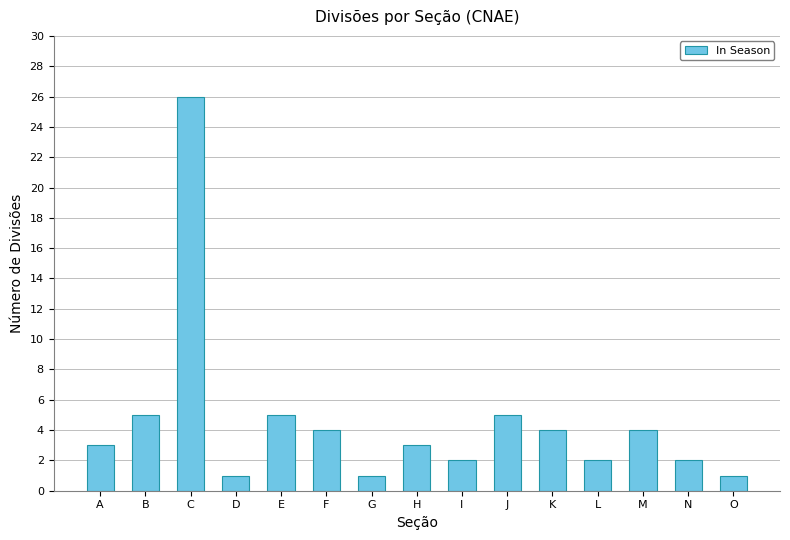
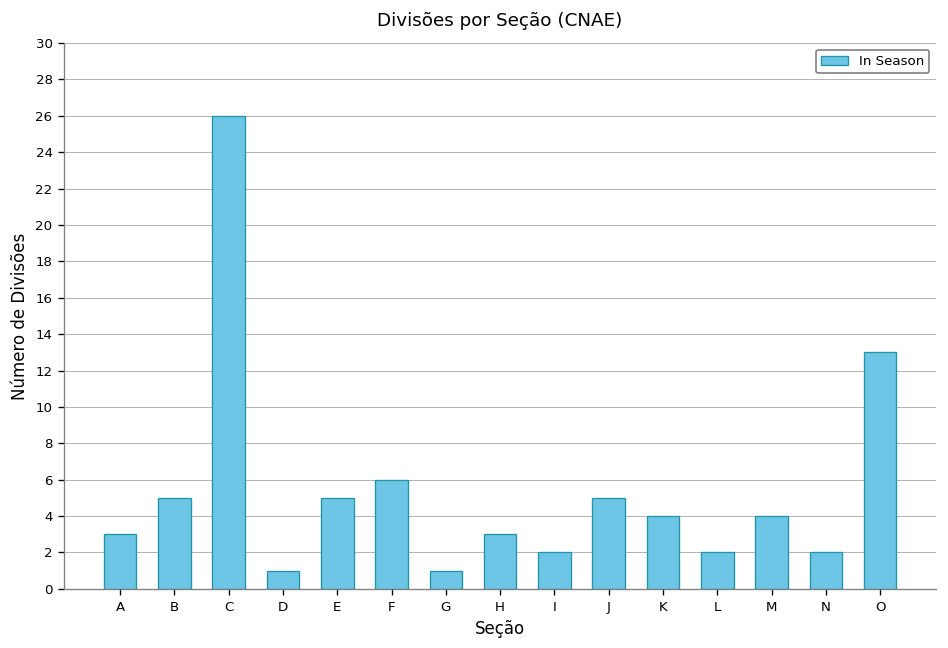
  {
    "A": 3,
    "B": 5,
    "C": 26,
    "D": 1,
    "E": 5,
-   "F": 4,
+   "F": 6,
    "G": 1,
    "H": 3,
    "I": 2,
    "J": 5,
    "K": 4,
    "L": 2,
    "M": 4,
    "N": 2,
-   "O": 1
+   "O": 13
  }
